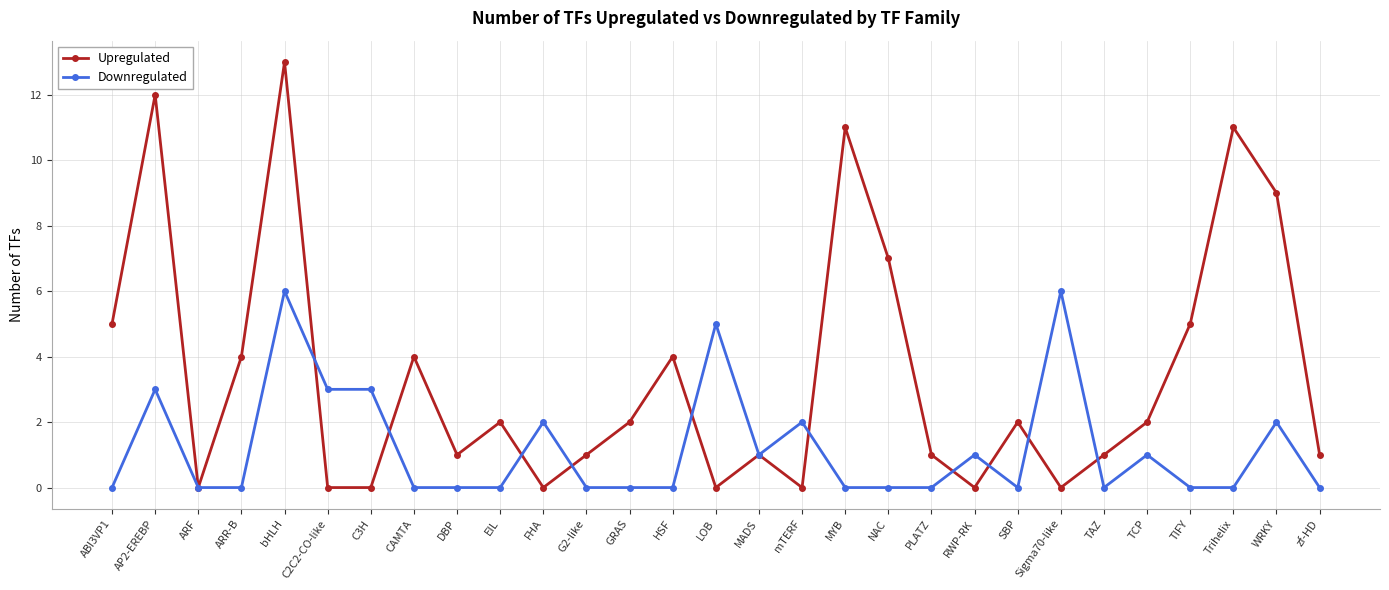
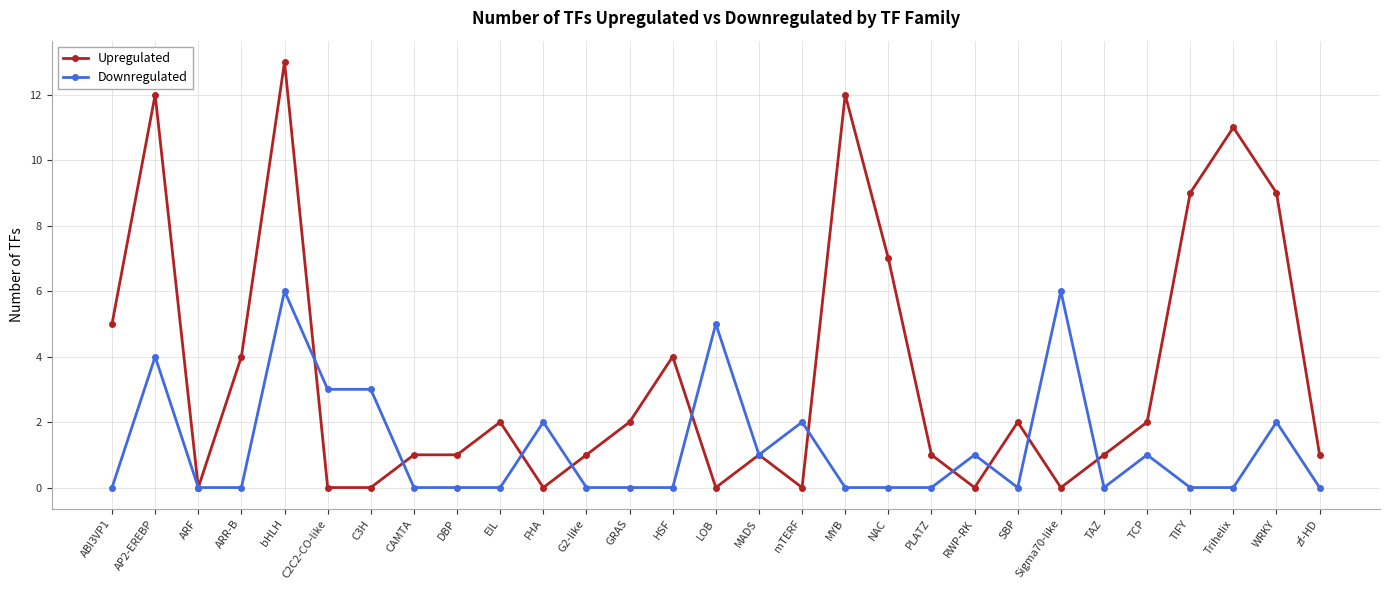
  {
    "Upregulated": {
      "ABI3VP1": 5,
      "AP2-EREBP": 12,
      "ARR-B": 4,
      "bHLH": 13,
      "C2C2-CO-like": 0,
      "C3H": 0,
-     "CAMTA": 4,
+     "CAMTA": 1,
      "DBP": 1,
      "EIL": 2,
      "FHA": 0,
      "G2-like": 1,
      "GRAS": 2,
      "HSF": 4,
      "LOB": 0,
      "mTERF": 0,
-     "MYB": 11,
+     "MYB": 12,
      "NAC": 7,
      "PLATZ": 1,
      "RWP-RK": 0,
      "SBP": 2,
      "Sigma70-like": 0,
      "TAZ": 1,
      "TCP": 2,
-     "TIFY": 5,
+     "TIFY": 9,
      "Trihelix": 11,
      "WRKY": 9,
      "zf-HD": 1
    },
    "Downregulated": {
      "ABI3VP1": 0,
-     "AP2-EREBP": 3,
+     "AP2-EREBP": 4,
      "ARR-B": 0,
      "bHLH": 6,
      "C2C2-CO-like": 3,
      "C3H": 3,
      "CAMTA": 0,
      "DBP": 0,
      "EIL": 0,
      "FHA": 2,
      "G2-like": 0,
      "GRAS": 0,
      "HSF": 0,
      "LOB": 5,
      "mTERF": 2,
      "MYB": 0,
      "NAC": 0,
      "PLATZ": 0,
      "RWP-RK": 1,
      "SBP": 0,
      "Sigma70-like": 6,
      "TAZ": 0,
      "TCP": 1,
      "TIFY": 0,
      "Trihelix": 0,
      "WRKY": 2,
      "zf-HD": 0
    }
  }
